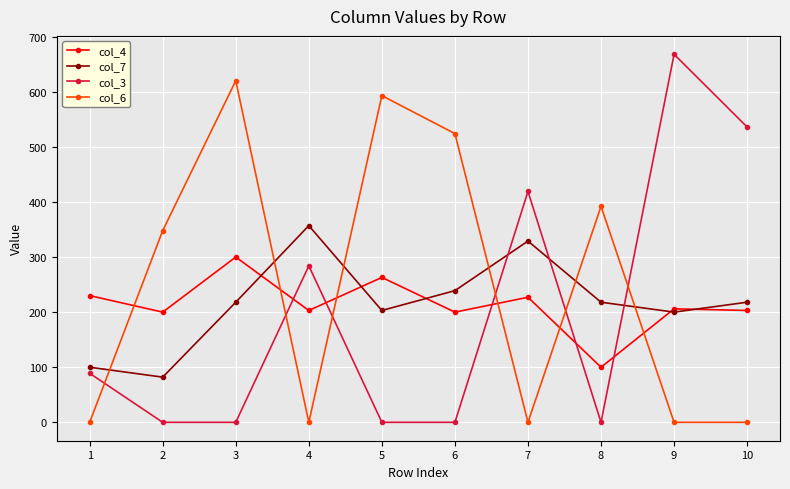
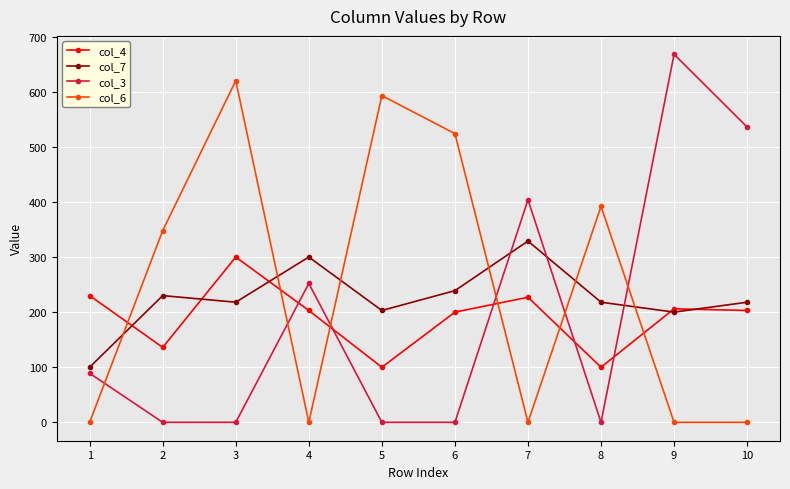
  {
    "col_4": {
      "1": 230,
-     "2": 200,
+     "2": 140,
      "3": 300,
      "4": 200,
-     "5": 260,
+     "5": 100,
      "6": 200,
      "7": 230,
      "8": 100,
      "9": 210,
      "10": 200
    },
    "col_7": {
      "1": 100,
-     "2": 80,
+     "2": 230,
      "3": 220,
-     "4": 360,
+     "4": 300,
      "5": 200,
      "6": 240,
      "7": 330,
      "8": 220,
      "9": 200,
      "10": 220
    },
    "col_3": {
      "1": 90,
      "2": 0,
      "3": 0,
-     "4": 280,
+     "4": 250,
      "5": 0,
      "6": 0,
-     "7": 420,
+     "7": 400,
      "8": 0,
      "9": 670,
      "10": 540
    },
    "col_6": {
      "1": 0,
      "2": 350,
      "3": 620,
      "4": 0,
      "5": 590,
      "6": 520,
      "7": 0,
      "8": 390,
      "9": 0,
      "10": 0
    }
  }
